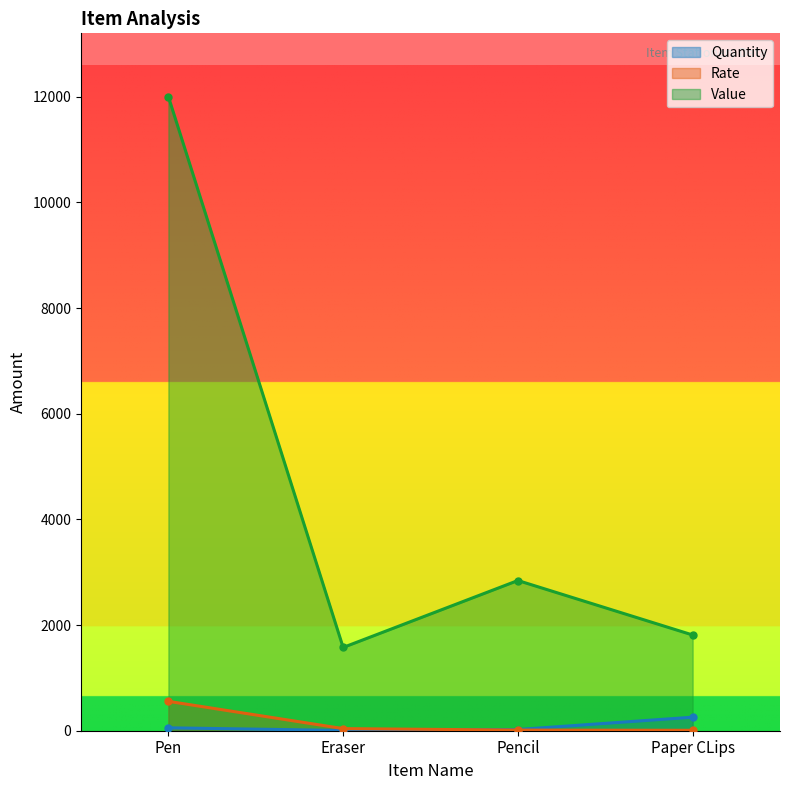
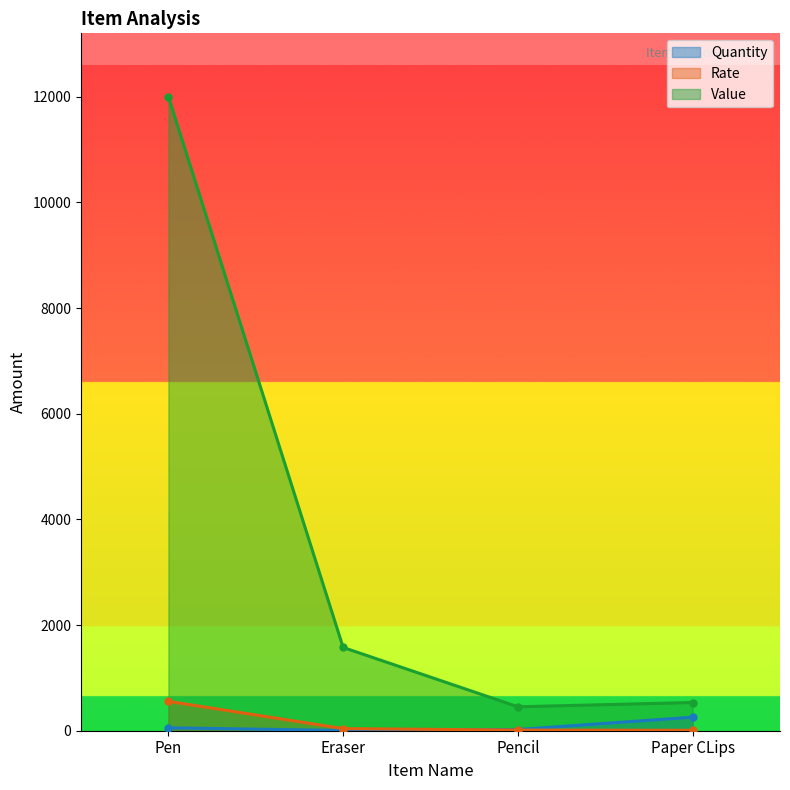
  {
    "Quantity": {
      "Pen": 100,
      "Paper CLips": 300
    },
    "Rate": {
      "Pen": 600,
      "Paper CLips": 0
    },
    "Value": {
      "Pen": 12000,
      "Eraser": 1600,
-     "Pencil": 2800,
-     "Paper CLips": 1800
+     "Pencil": 500,
+     "Paper CLips": 500
    }
  }
